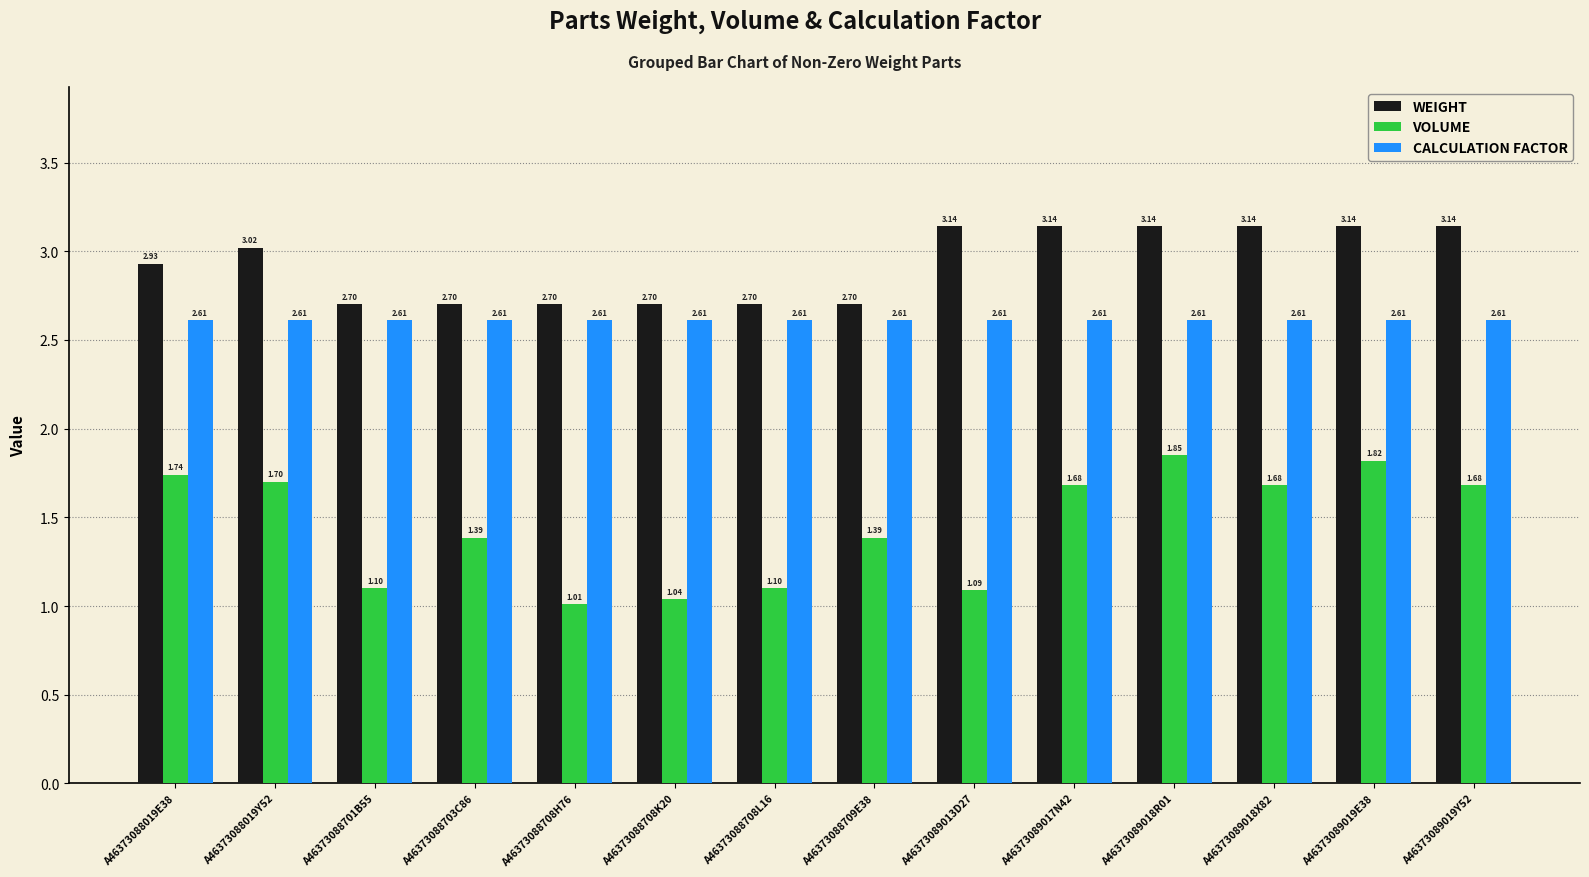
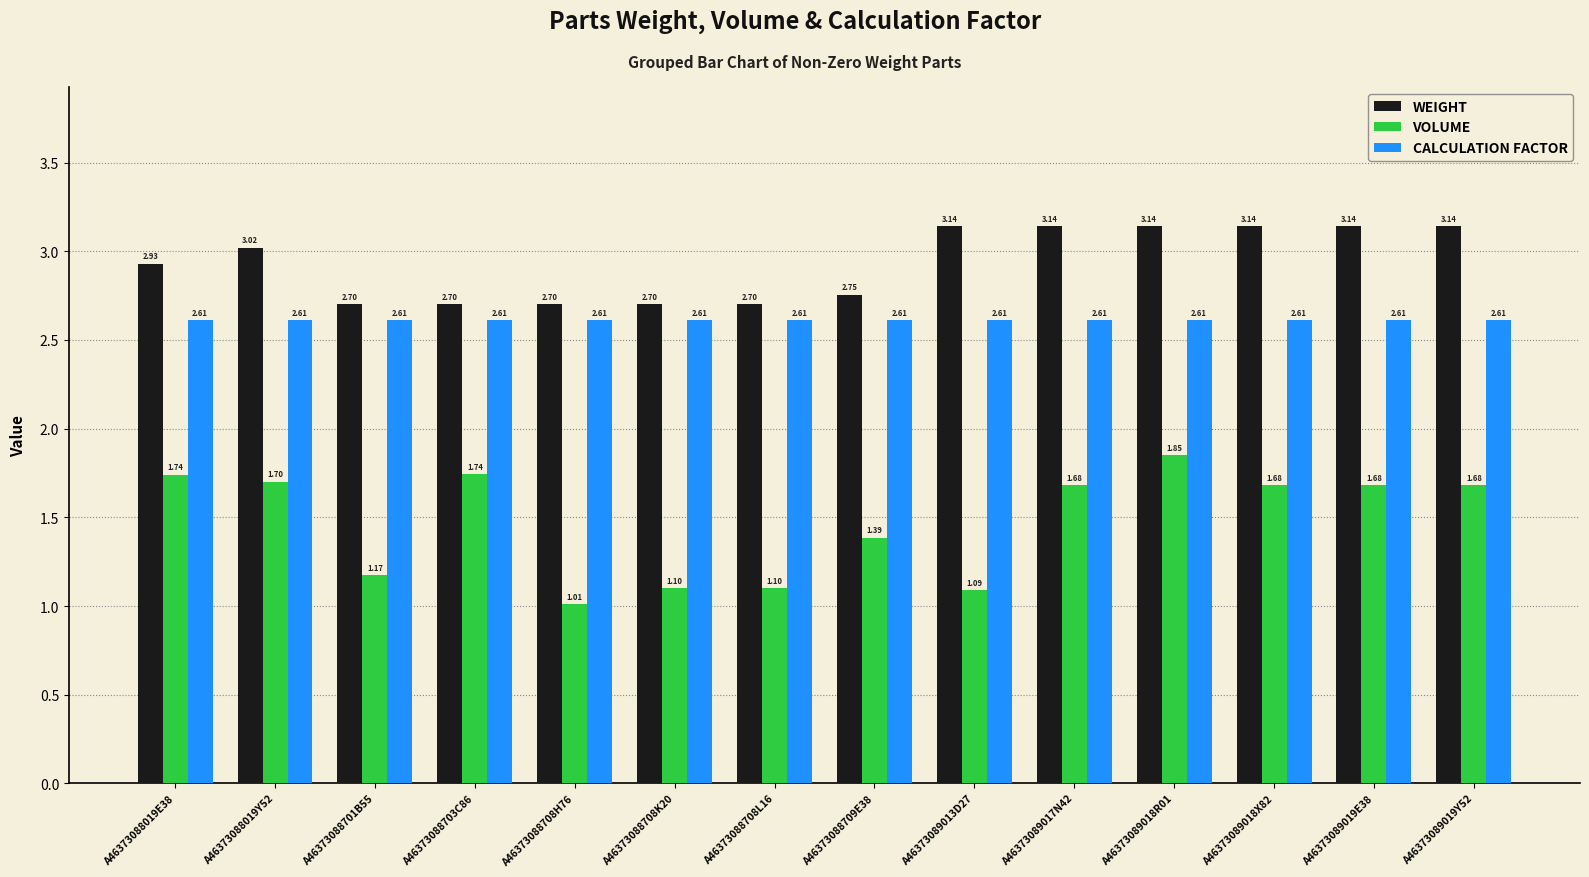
  {
    "WEIGHT": {
      "A46373088019E38": 2.93,
      "A46373088019Y52": 3.02,
      "A46373088701B55": 2.70,
      "A46373088703C86": 2.70,
      "A46373088708H76": 2.70,
      "A46373088708K20": 2.70,
      "A46373088708L16": 2.70,
-     "A46373088709E38": 2.70,
+     "A46373088709E38": 2.75,
      "A46373089013D27": 3.14,
      "A46373089017N42": 3.14,
      "A46373089018R01": 3.14,
      "A46373089018X82": 3.14,
      "A46373089019E38": 3.14,
      "A46373089019Y52": 3.14
    },
    "VOLUME": {
      "A46373088019E38": 1.74,
      "A46373088019Y52": 1.70,
-     "A46373088701B55": 1.10,
-     "A46373088703C86": 1.39,
+     "A46373088701B55": 1.17,
+     "A46373088703C86": 1.74,
      "A46373088708H76": 1.01,
-     "A46373088708K20": 1.04,
+     "A46373088708K20": 1.10,
      "A46373088708L16": 1.10,
      "A46373088709E38": 1.39,
      "A46373089013D27": 1.09,
      "A46373089017N42": 1.68,
      "A46373089018R01": 1.85,
      "A46373089018X82": 1.68,
-     "A46373089019E38": 1.82,
+     "A46373089019E38": 1.68,
      "A46373089019Y52": 1.68
    },
    "CALCULATION FACTOR": {
      "A46373088019E38": 2.61,
      "A46373088019Y52": 2.61,
      "A46373088701B55": 2.61,
      "A46373088703C86": 2.61,
      "A46373088708H76": 2.61,
      "A46373088708K20": 2.61,
      "A46373088708L16": 2.61,
      "A46373088709E38": 2.61,
      "A46373089013D27": 2.61,
      "A46373089017N42": 2.61,
      "A46373089018R01": 2.61,
      "A46373089018X82": 2.61,
      "A46373089019E38": 2.61,
      "A46373089019Y52": 2.61
    }
  }
